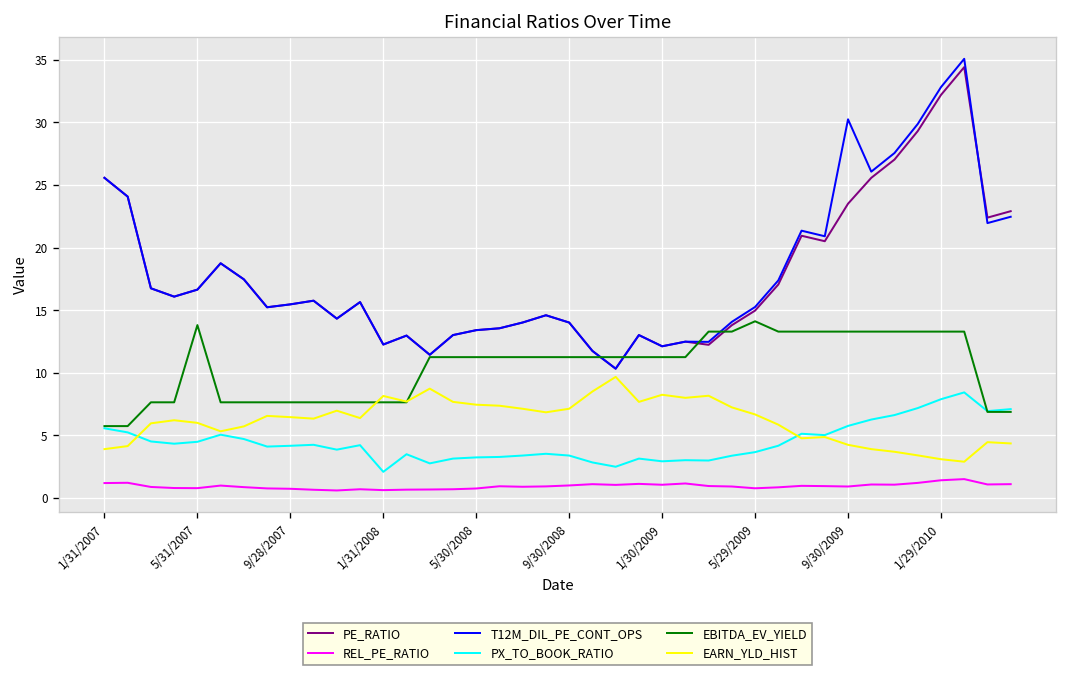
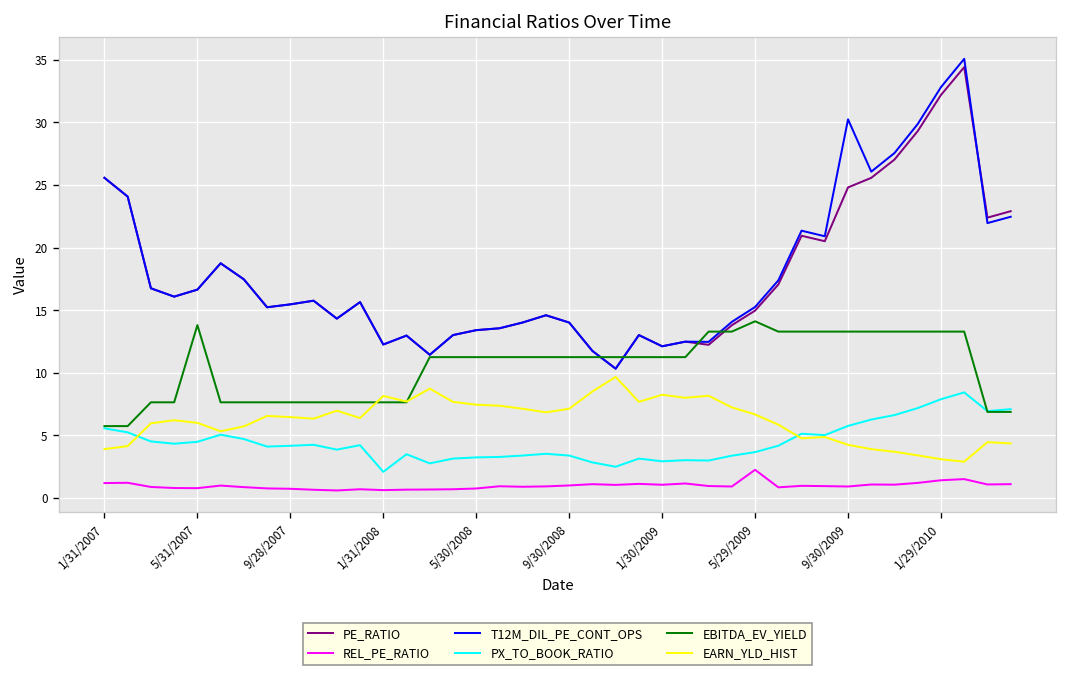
  {
    "PE_RATIO": {
      "5/29/2009": 15.0,
-     "9/30/2009": 23.5,
+     "9/30/2009": 24.8,
      "1/29/2010": 32.2
    },
    "REL_PE_RATIO": {
      "1/31/2007": 1.2,
      "5/31/2007": 0.8,
      "9/28/2007": 0.7,
      "1/31/2008": 0.6,
      "5/30/2008": 0.8,
      "9/30/2008": 1.0,
      "1/30/2009": 1.1,
-     "5/29/2009": 0.8,
+     "5/29/2009": 2.3,
      "9/30/2009": 0.9,
      "1/29/2010": 1.4
    },
    "T12M_DIL_PE_CONT_OPS": {
      "5/29/2009": 15.3,
      "9/30/2009": 30.2,
      "1/29/2010": 32.8
    },
    "PX_TO_BOOK_RATIO": {
      "5/31/2007": 4.5,
      "9/28/2007": 4.2,
      "1/31/2008": 2.1,
      "5/30/2008": 3.3,
      "9/30/2008": 3.4,
      "1/30/2009": 2.9,
      "5/29/2009": 3.7,
      "9/30/2009": 5.8,
      "1/29/2010": 7.9
    },
    "EBITDA_EV_YIELD": {
      "5/31/2007": 13.8,
      "9/28/2007": 7.6,
      "1/31/2008": 7.6,
      "5/30/2008": 11.3,
      "9/30/2008": 11.3,
      "1/30/2009": 11.3,
      "5/29/2009": 14.1,
      "9/30/2009": 13.3,
      "1/29/2010": 13.3
    },
    "EARN_YLD_HIST": {
      "1/31/2007": 3.9,
      "5/31/2007": 6.0,
      "9/28/2007": 6.5,
      "1/31/2008": 8.2,
      "5/30/2008": 7.5,
      "9/30/2008": 7.1,
      "1/30/2009": 8.3,
      "5/29/2009": 6.7,
      "9/30/2009": 4.3,
      "1/29/2010": 3.1
    }
  }
